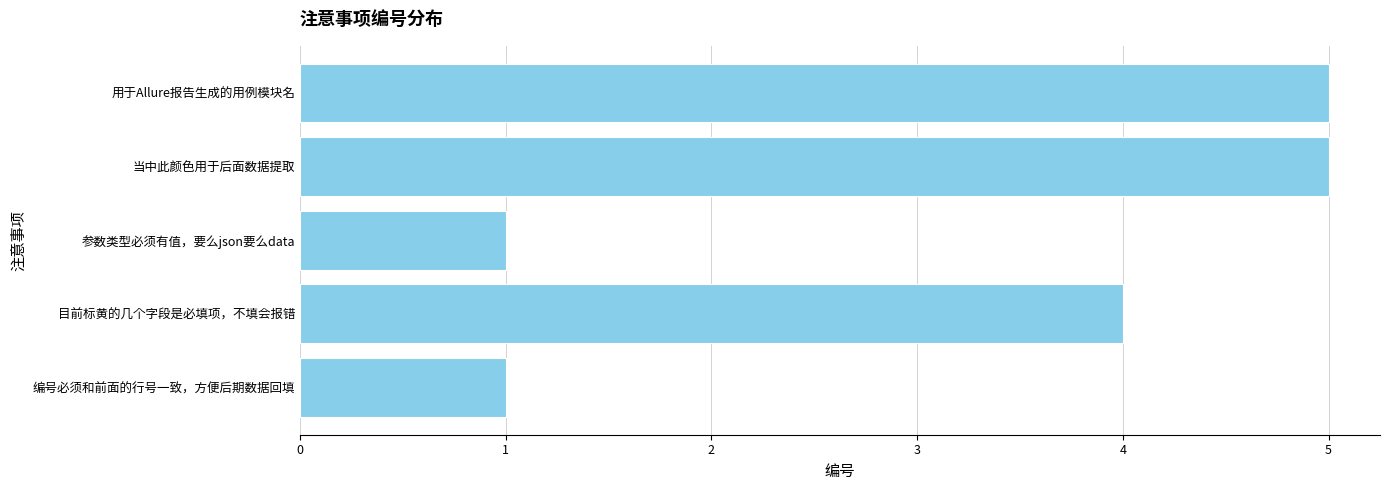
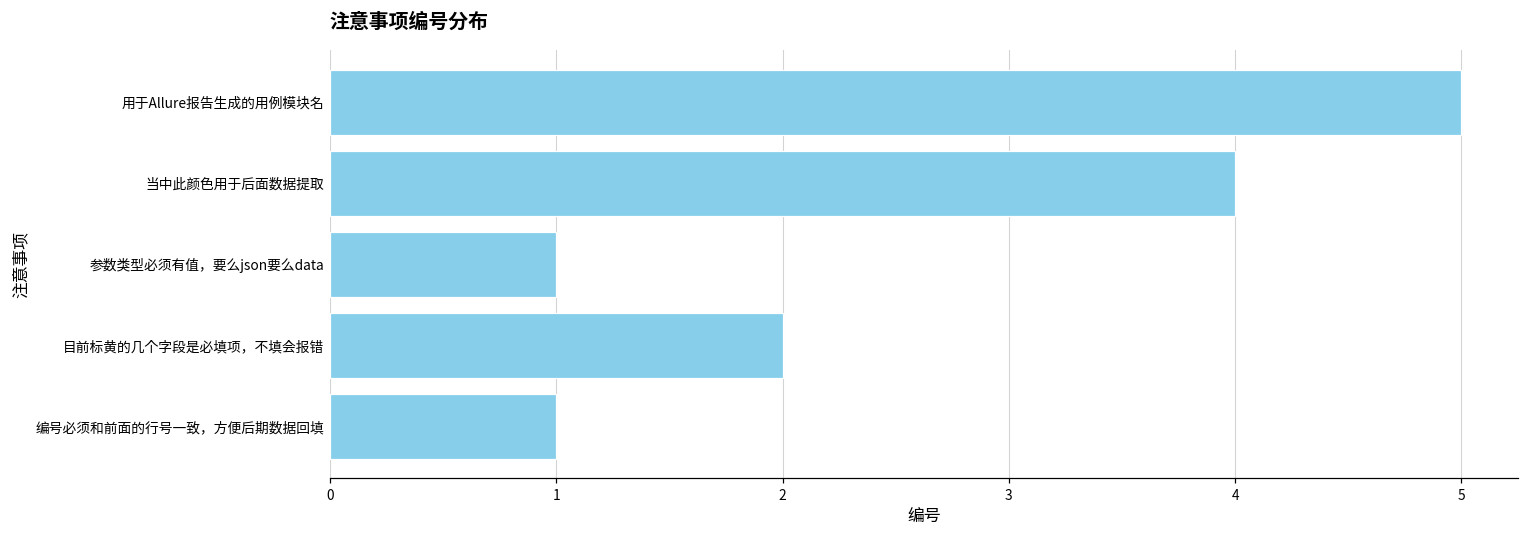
  {
    "用于Allure报告生成的用例模块名": 5,
-   "当中此颜色用于后面数据提取": 5,
+   "当中此颜色用于后面数据提取": 4,
    "参数类型必须有值，要么json要么data": 1,
-   "目前标黄的几个字段是必填项，不填会报错": 4,
+   "目前标黄的几个字段是必填项，不填会报错": 2,
    "编号必须和前面的行号一致，方便后期数据回填": 1
  }
